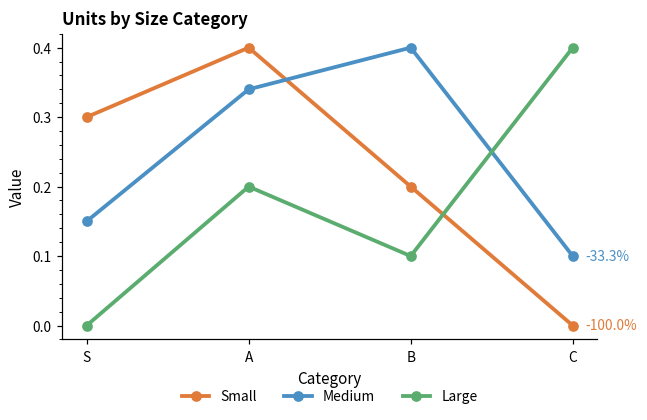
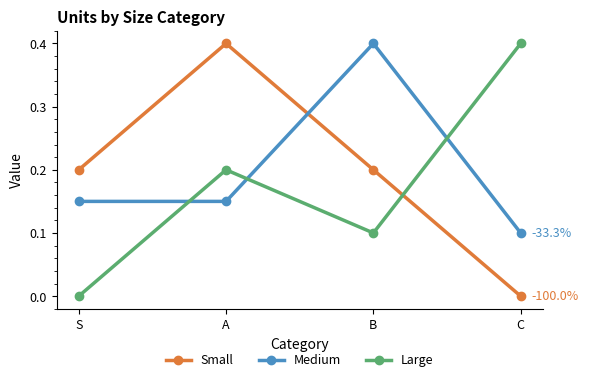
  {
    "Small": {
-     "S": 0.3,
+     "S": 0.2,
      "A": 0.4,
      "B": 0.2
    },
    "Medium": {
      "S": 0.15,
-     "A": 0.34,
+     "A": 0.15,
      "B": 0.40
    },
    "Large": {
      "S": 0.00,
      "A": 0.20,
      "B": 0.10,
      "C": 0.40
    }
  }
